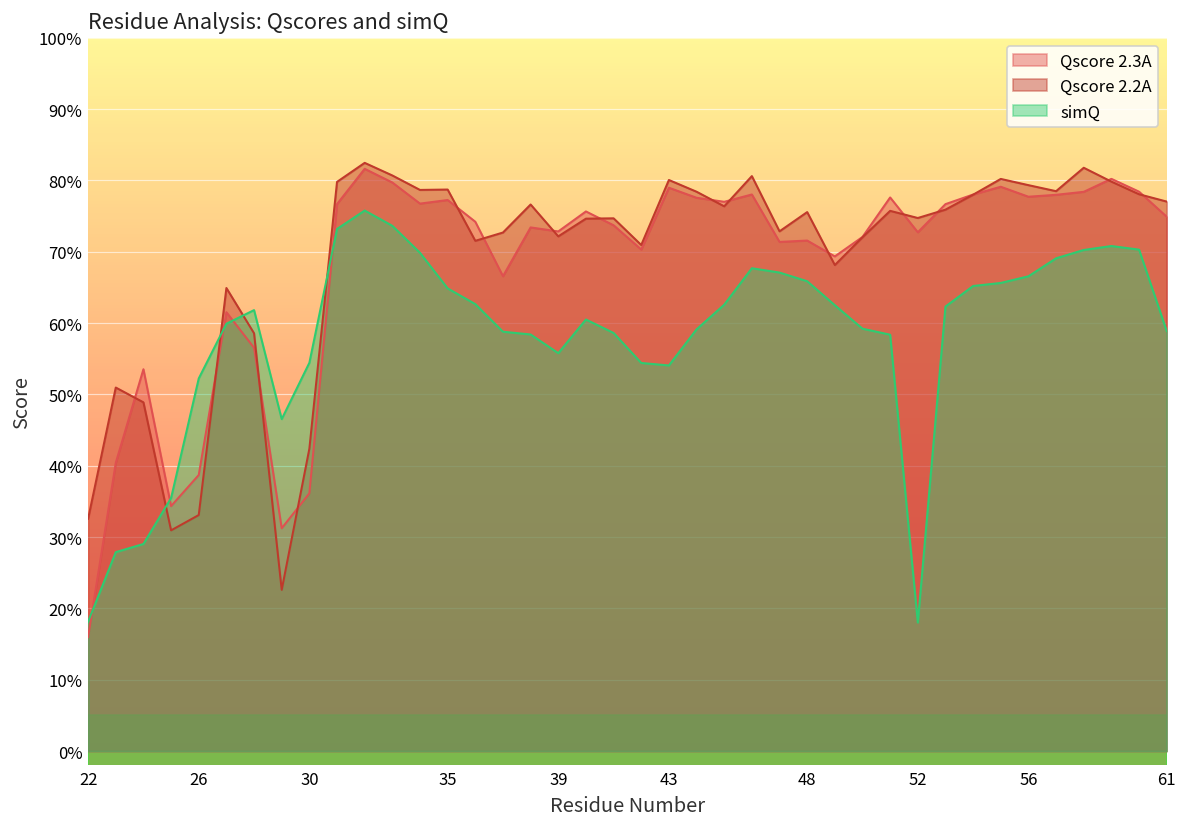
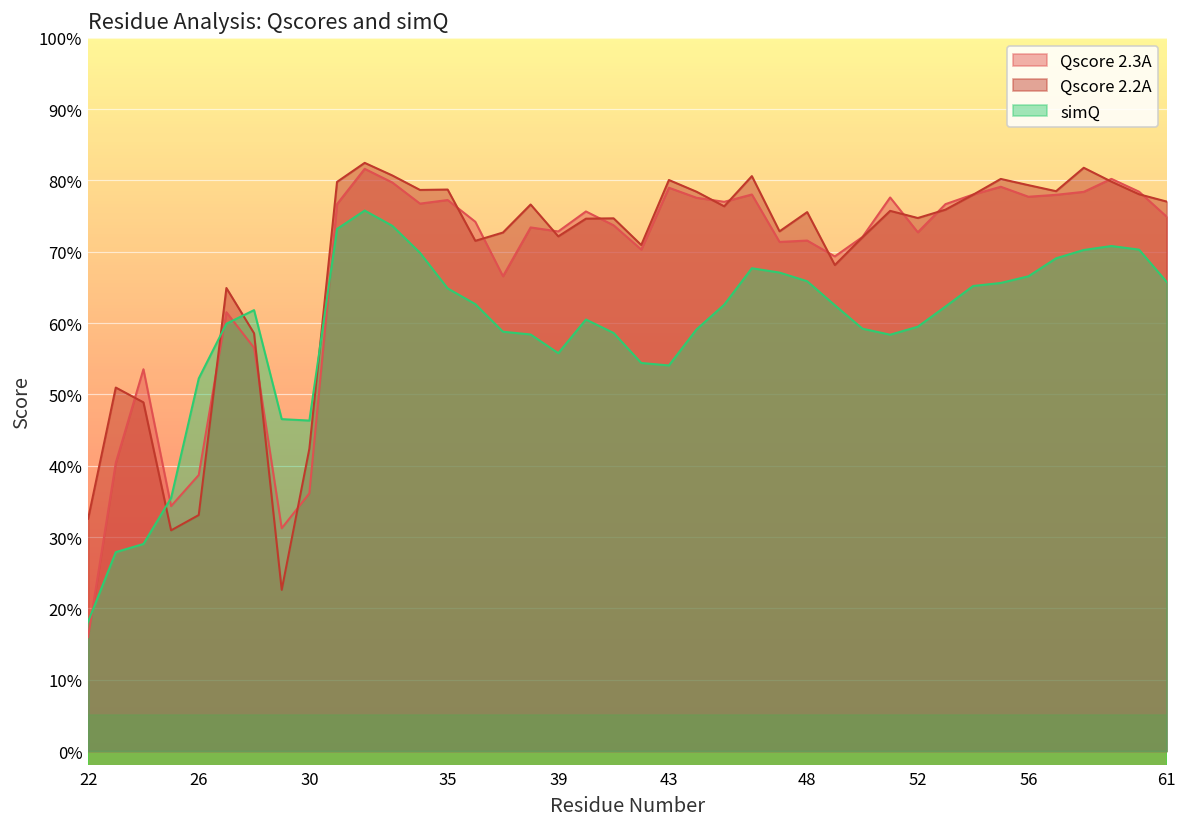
  {
    "simQ": {
      "22": "18%",
      "26": "52%",
-     "30": "54%",
+     "30": "46%",
      "35": "65%",
      "39": "56%",
      "43": "54%",
      "48": "66%",
-     "52": "18%",
+     "52": "59%",
      "56": "67%",
-     "61": "59%"
+     "61": "66%"
    }
  }
